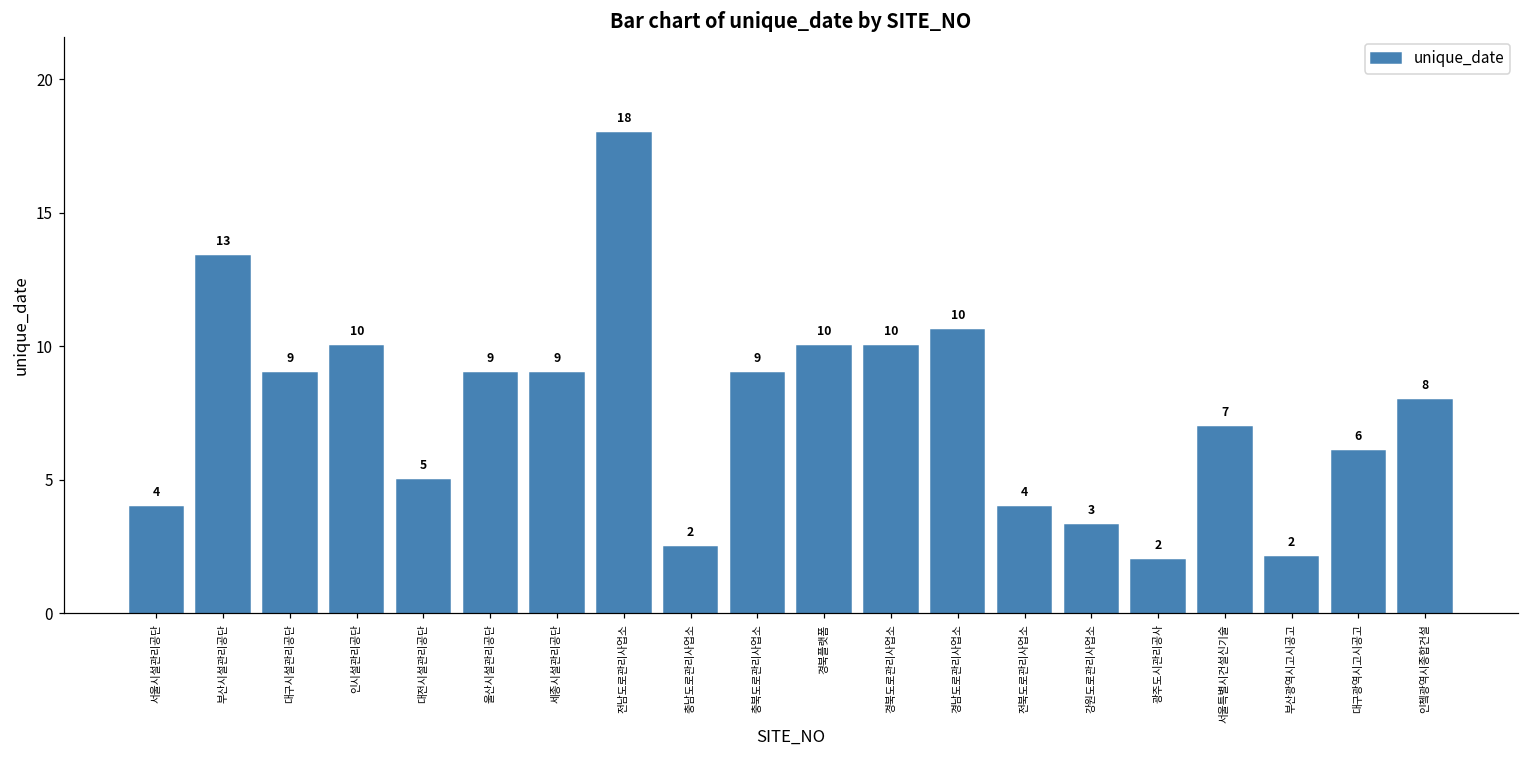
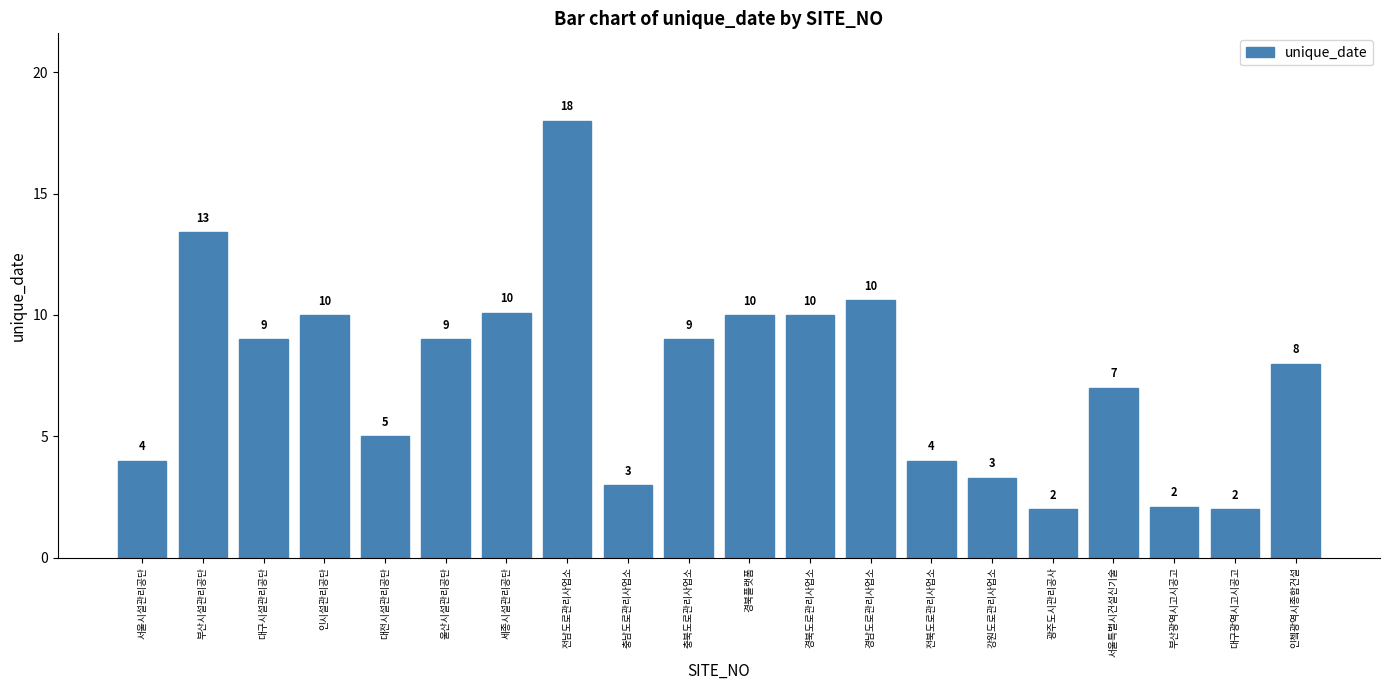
  {
    "서울시설관리공단": 4,
    "부산시설관리공단": 13,
    "대구시설관리공단": 9,
    "인시설관리공단": 10,
    "대전시설관리공단": 5,
    "울산시설관리공단": 9,
-   "세종시설관리공단": 9,
+   "세종시설관리공단": 10,
    "전남도로관리사업소": 18,
-   "충남도로관리사업소": 2,
+   "충남도로관리사업소": 3,
    "충북도로관리사업소": 9,
    "경북플랫폼": 10,
    "경북도로관리사업소": 10,
    "전북도로관리사업소": 4,
    "강원도로관리사업소": 3,
    "광주도시관리공사": 2,
    "서울특별시건설신기술": 7,
    "부산광역시고시공고": 2,
-   "대구광역시고시공고": 6,
+   "대구광역시고시공고": 2,
    "인쳌광역시종합건설": 8
  }
